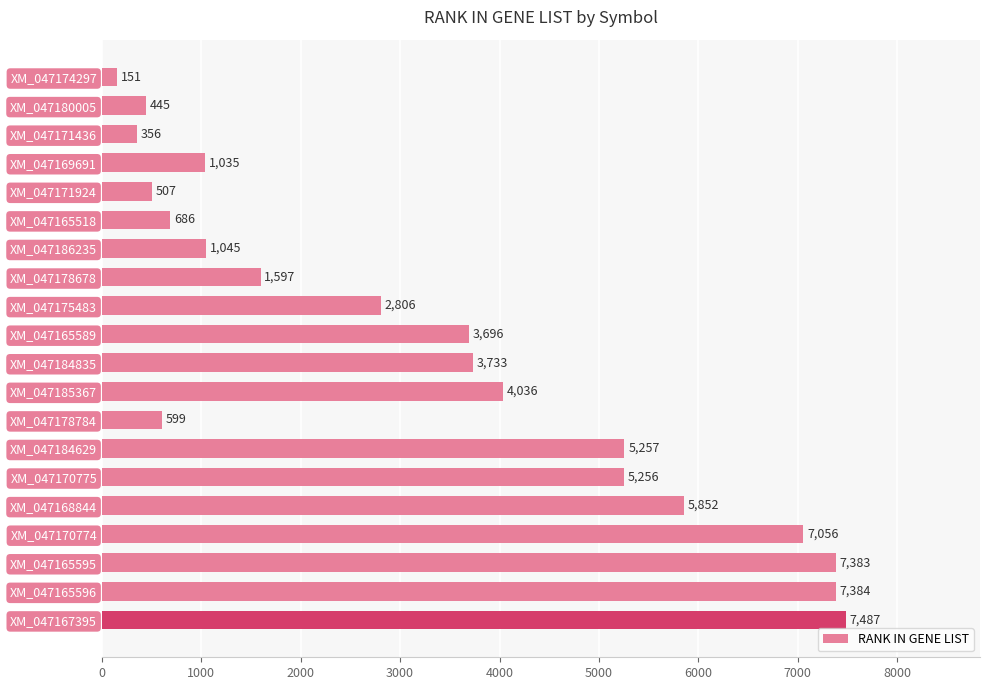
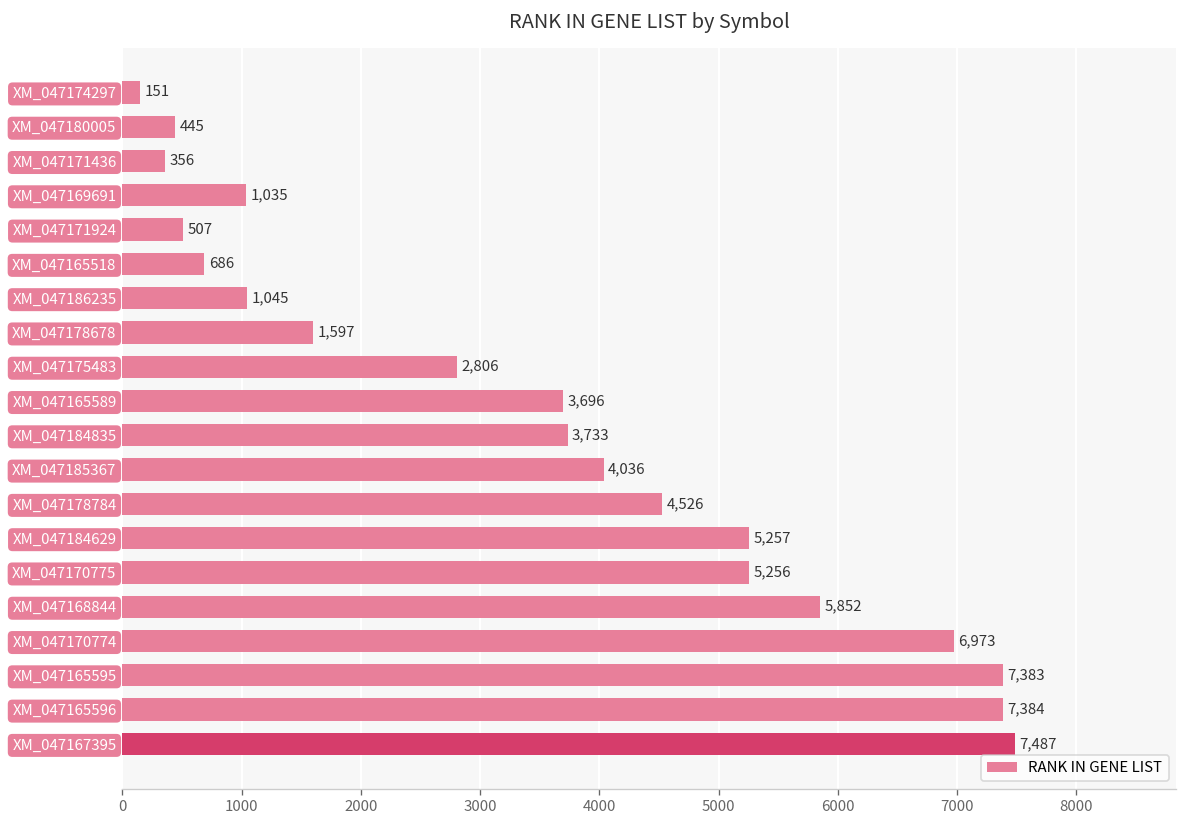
  {
    "XM_047174297": "151",
    "XM_047180005": "445",
    "XM_047171436": "356",
    "XM_047169691": "1,035",
    "XM_047171924": "507",
    "XM_047165518": "686",
    "XM_047186235": "1,045",
    "XM_047178678": "1,597",
    "XM_047175483": "2,806",
    "XM_047165589": "3,696",
    "XM_047184835": "3,733",
    "XM_047185367": "4,036",
-   "XM_047178784": "599",
+   "XM_047178784": "4,526",
    "XM_047184629": "5,257",
    "XM_047170775": "5,256",
    "XM_047168844": "5,852",
-   "XM_047170774": "7,056",
+   "XM_047170774": "6,973",
    "XM_047165595": "7,383",
    "XM_047165596": "7,384",
    "XM_047167395": "7,487"
  }
